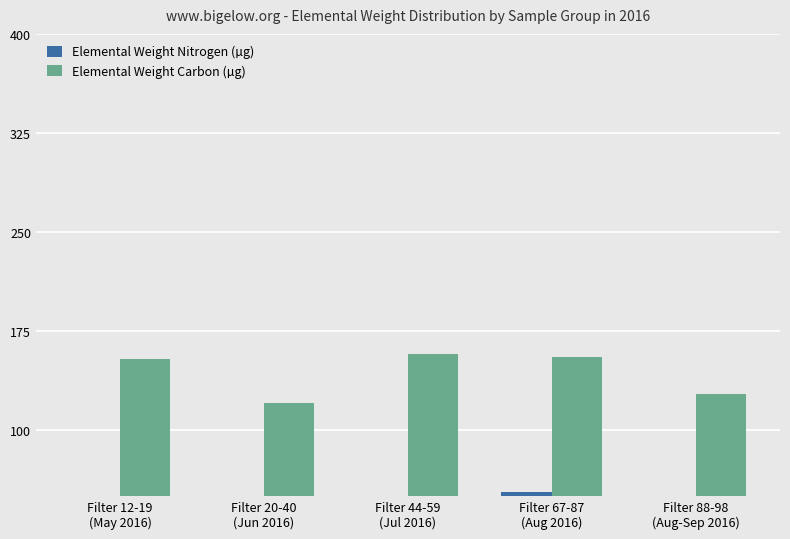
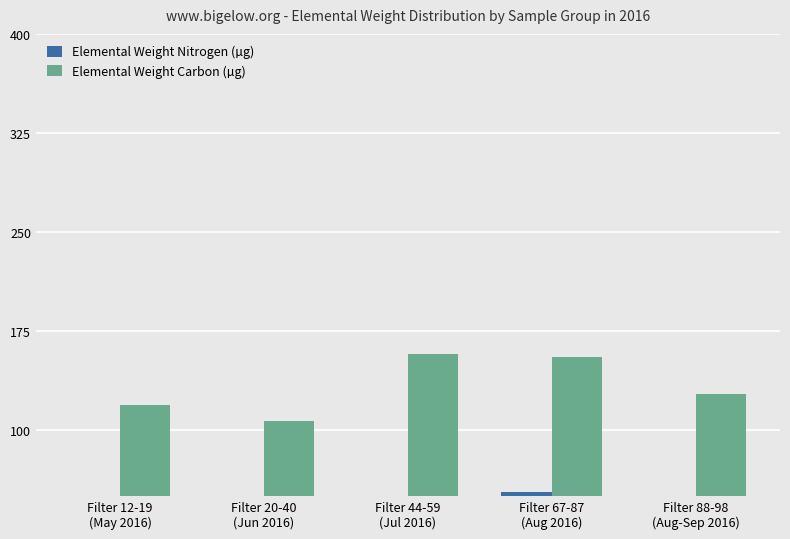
  {
    "Elemental Weight Nitrogen (µg)": {
      "Filter 67-87 (Aug 2016)": 53
    },
    "Elemental Weight Carbon (µg)": {
-     "Filter 12-19 (May 2016)": 154,
-     "Filter 20-40 (Jun 2016)": 120,
+     "Filter 12-19 (May 2016)": 119,
+     "Filter 20-40 (Jun 2016)": 106,
      "Filter 44-59 (Jul 2016)": 158,
      "Filter 67-87 (Aug 2016)": 155,
      "Filter 88-98 (Aug-Sep 2016)": 127
    }
  }
